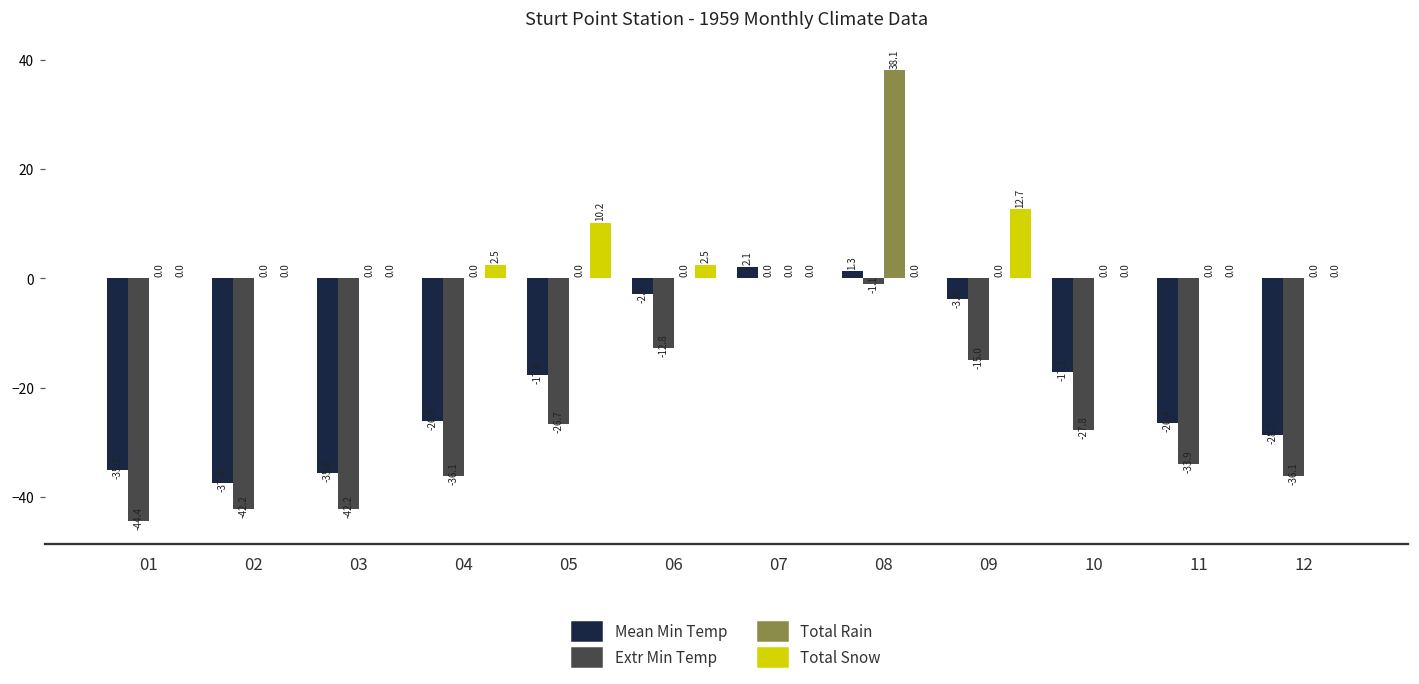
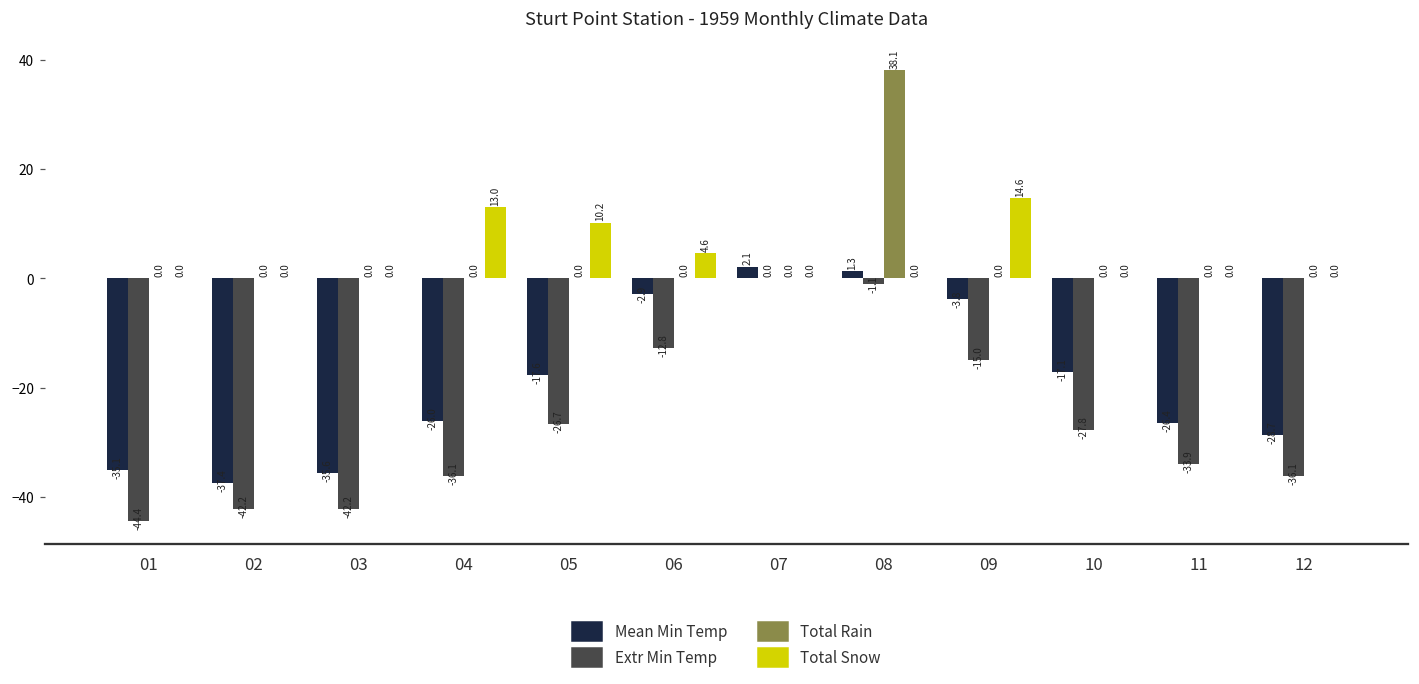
  {
    "Total Rain": {
      "01": 0.0,
      "02": 0.0,
      "03": 0.0,
      "04": 0.0,
      "05": 0.0,
      "06": 0.0,
      "07": 0.0,
      "08": 38.1,
      "09": 0.0,
      "10": 0.0,
      "11": 0.0,
      "12": 0.0
    },
    "Total Snow": {
      "01": 0.0,
      "02": 0.0,
      "03": 0.0,
-     "04": 2.5,
+     "04": 13.0,
      "05": 10.2,
-     "06": 2.5,
+     "06": 4.6,
      "07": 0.0,
      "08": 0.0,
-     "09": 12.7,
+     "09": 14.6,
      "10": 0.0,
      "11": 0.0,
      "12": 0.0
    }
  }
